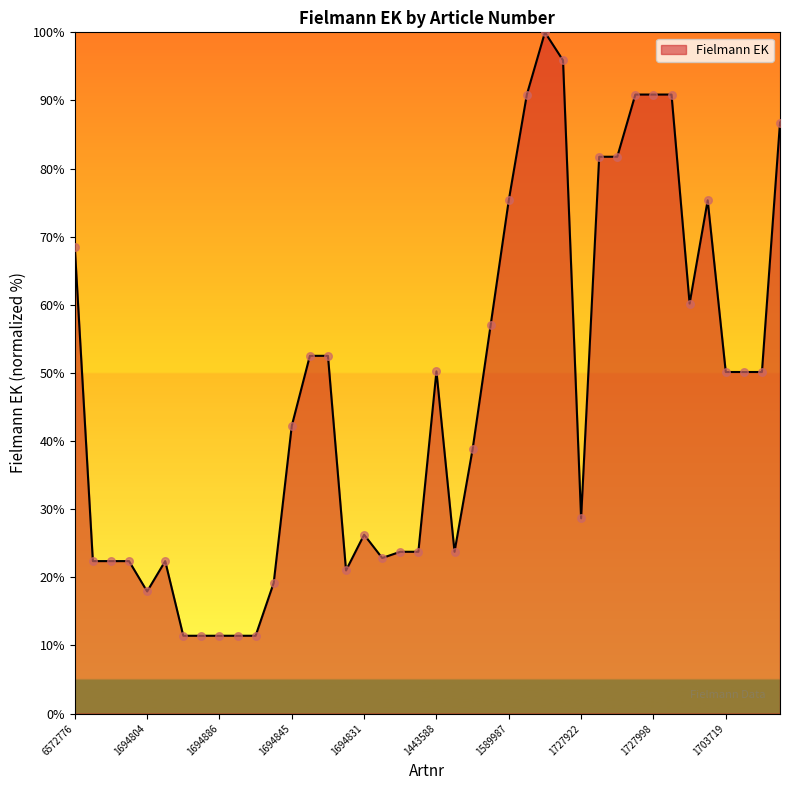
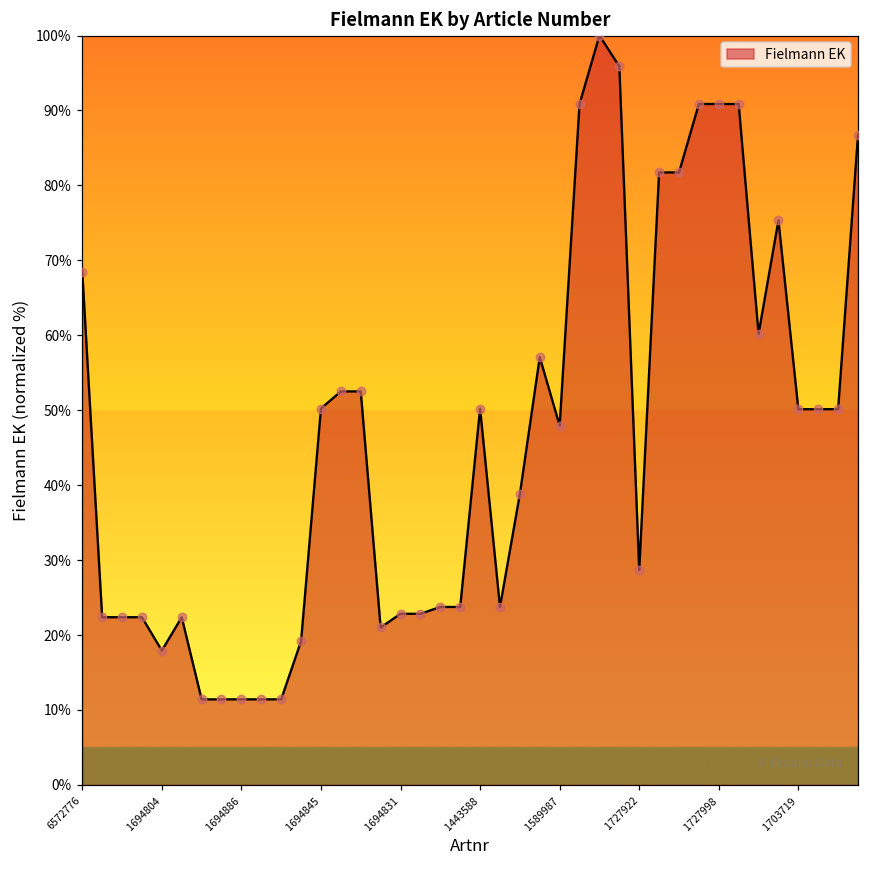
  {
    "6572776": "68%",
    "1694804": "18%",
    "1694886": "11%",
-   "1694845": "42%",
-   "1694831": "26%",
+   "1694845": "50%",
+   "1694831": "23%",
    "1443588": "50%",
-   "1589987": "75%",
+   "1589987": "48%",
    "1727922": "29%",
    "1727998": "91%",
    "1703719": "50%"
  }
